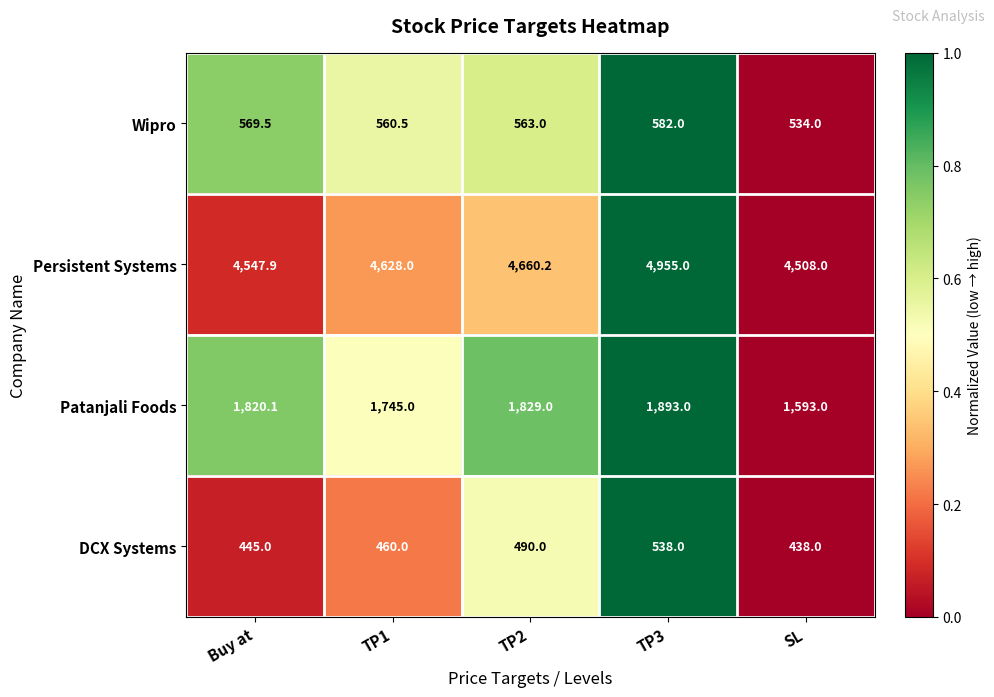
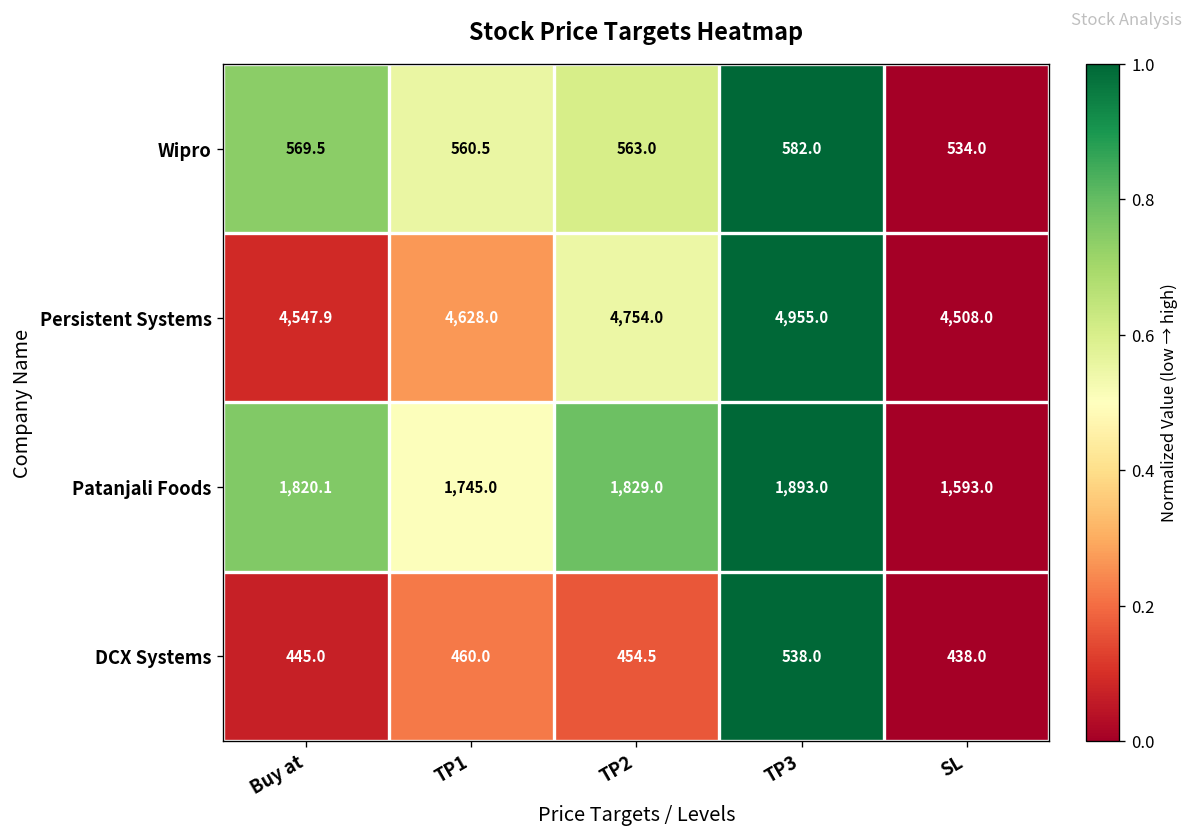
  {
    "Wipro": {
      "Buy at": "569.5",
      "TP1": "560.5",
      "TP2": "563.0",
      "TP3": "582.0",
      "SL": "534.0"
    },
    "Persistent Systems": {
      "Buy at": "4,547.9",
      "TP1": "4,628.0",
-     "TP2": "4,660.2",
+     "TP2": "4,754.0",
      "TP3": "4,955.0",
      "SL": "4,508.0"
    },
    "Patanjali Foods": {
      "Buy at": "1,820.1",
      "TP1": "1,745.0",
      "TP2": "1,829.0",
      "TP3": "1,893.0",
      "SL": "1,593.0"
    },
    "DCX Systems": {
      "Buy at": "445.0",
      "TP1": "460.0",
-     "TP2": "490.0",
+     "TP2": "454.5",
      "TP3": "538.0",
      "SL": "438.0"
    }
  }
